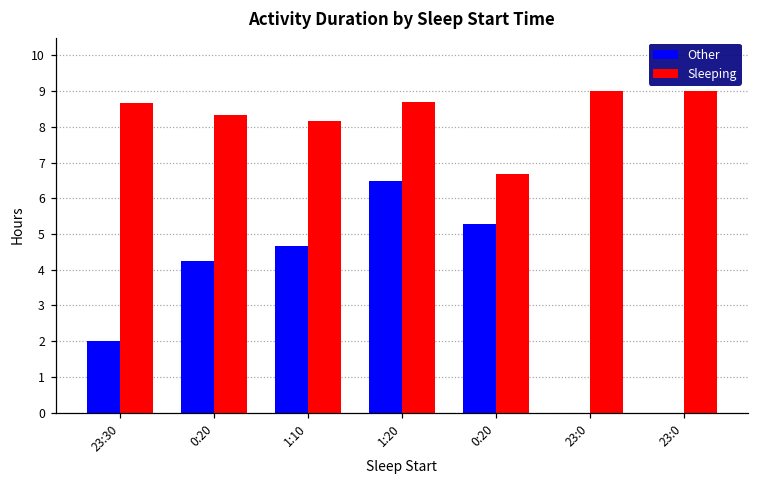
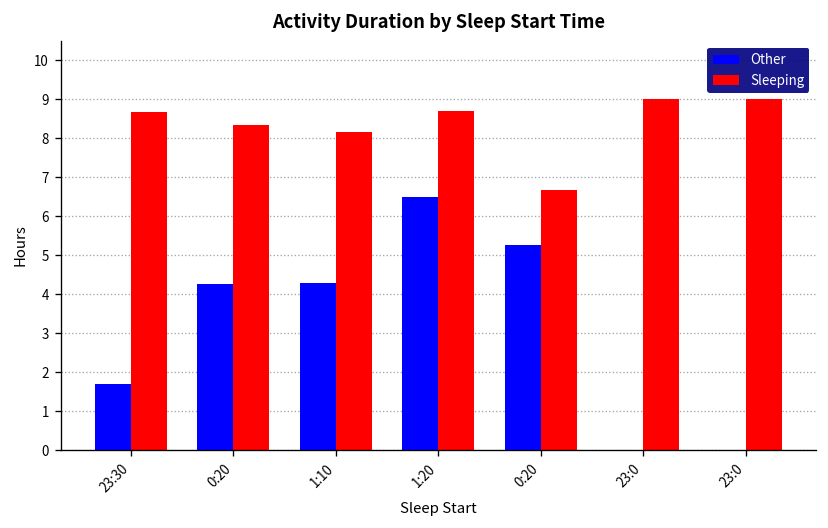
  {
    "Other": {
-     "23:30": 2.0,
-     "1:10": 4.7,
+     "23:30": 1.7,
+     "1:10": 4.3,
      "1:20": 6.5
    },
    "Sleeping": {
      "23:30": 8.7,
      "1:10": 8.2,
      "1:20": 8.7
    }
  }
